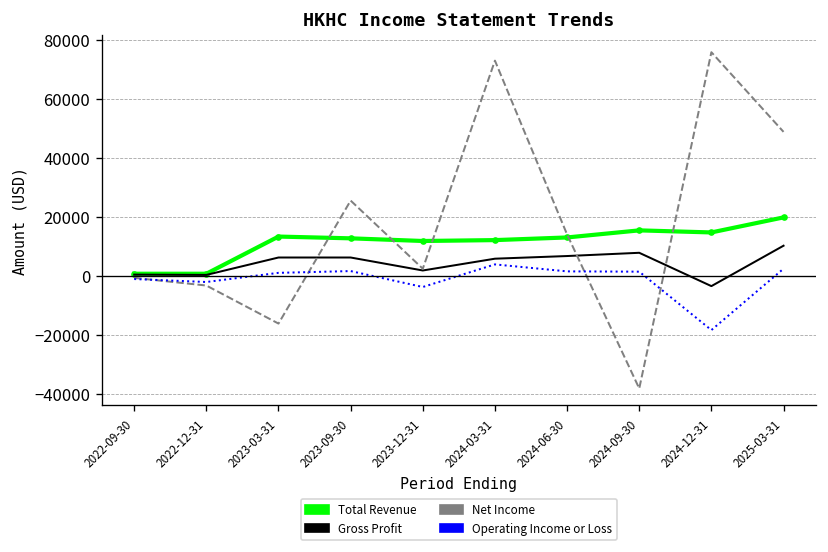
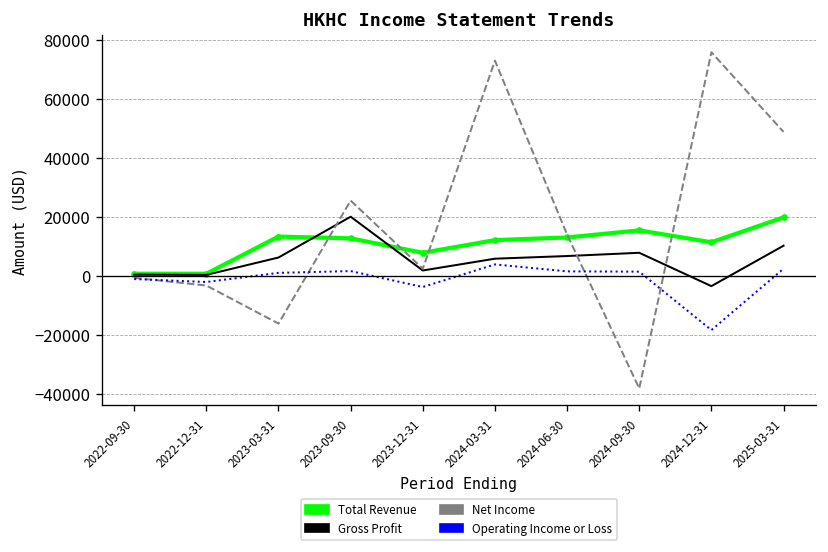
  {
    "Total Revenue": {
      "2023-03-31": 13000,
      "2023-09-30": 13000,
-     "2023-12-31": 12000,
+     "2023-12-31": 8000,
      "2024-03-31": 12000,
      "2024-09-30": 15000,
-     "2024-12-31": 15000,
+     "2024-12-31": 11000,
      "2025-03-31": 20000
    },
    "Gross Profit": {
      "2023-03-31": 6000,
-     "2023-09-30": 6000,
+     "2023-09-30": 20000,
      "2024-03-31": 6000,
      "2024-06-30": 7000,
      "2024-09-30": 8000,
      "2024-12-31": -4000,
      "2025-03-31": 10000
    },
    "Net Income": {
      "2022-12-31": -3000,
      "2023-03-31": -16000,
      "2023-09-30": 26000,
      "2024-03-31": 73000,
      "2024-09-30": -38000,
      "2024-12-31": 76000,
      "2025-03-31": 49000
    },
    "Operating Income or Loss": {
      "2022-12-31": -2000,
      "2023-03-31": 1000,
      "2023-09-30": 2000,
      "2023-12-31": -4000,
      "2024-03-31": 4000,
      "2024-06-30": 2000,
      "2024-09-30": 1000,
      "2024-12-31": -18000,
      "2025-03-31": 2000
    }
  }
